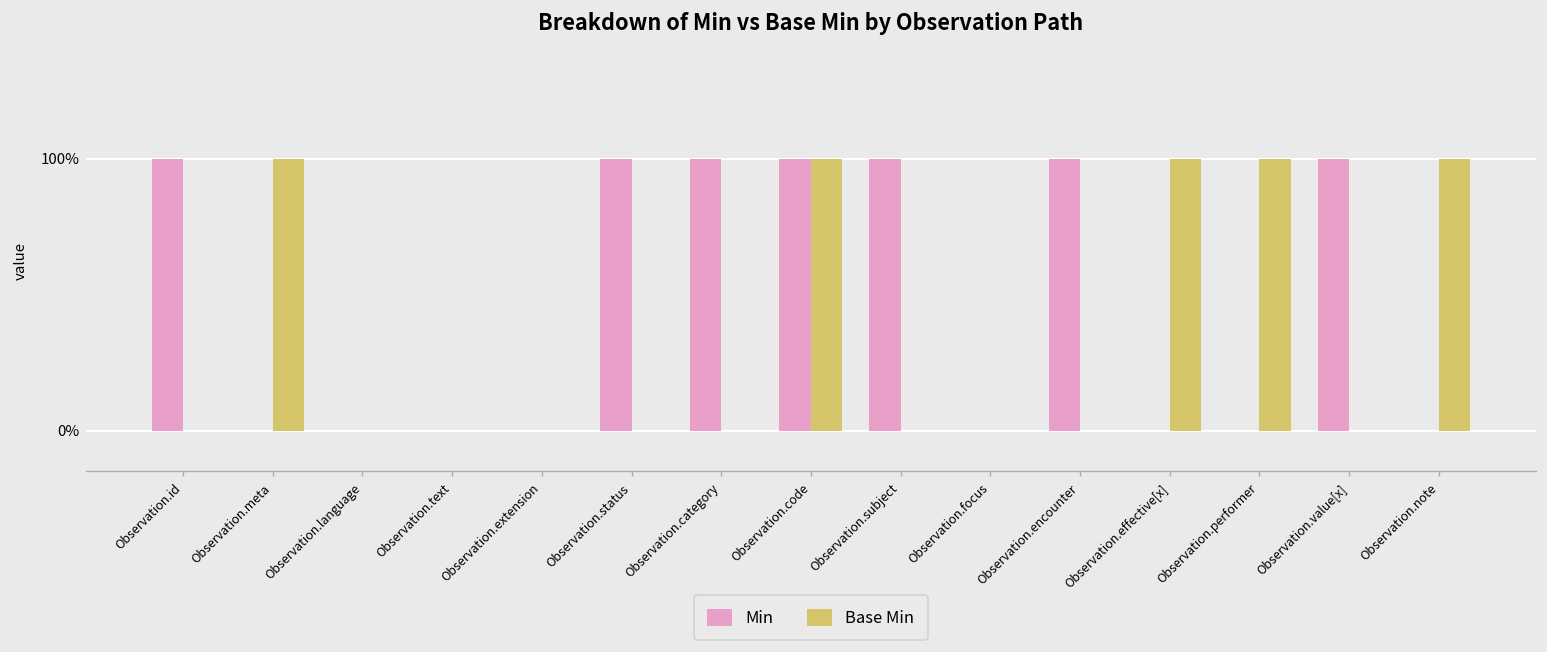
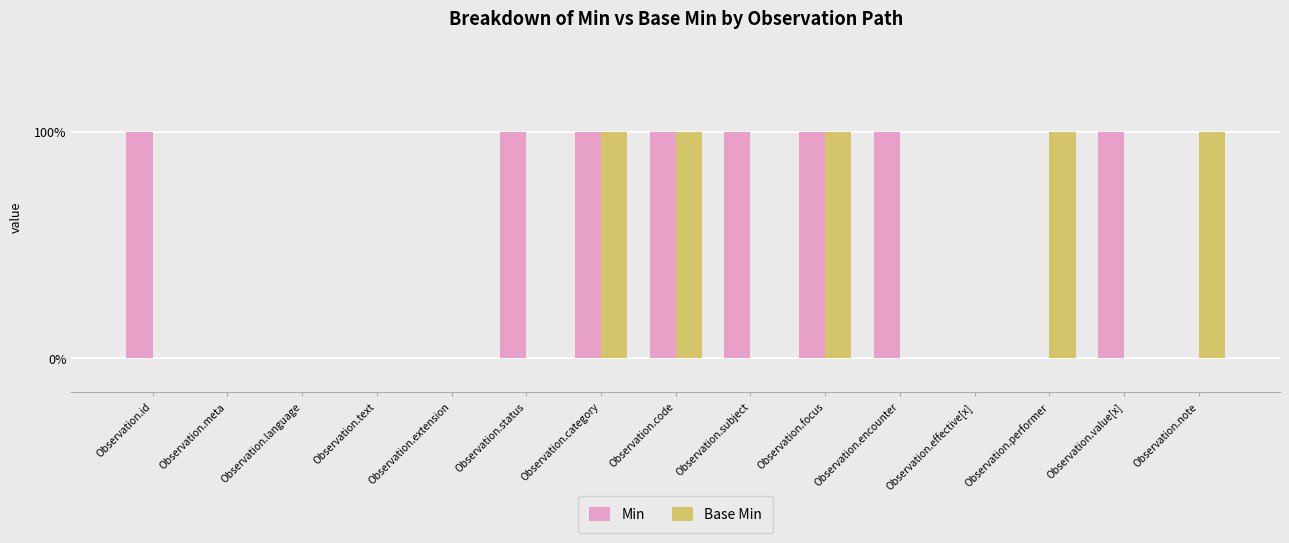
  {
    "Min": {
      "Observation.id": "100%",
      "Observation.meta": "0%",
      "Observation.language": "0%",
      "Observation.text": "0%",
      "Observation.extension": "0%",
      "Observation.status": "100%",
      "Observation.category": "100%",
      "Observation.code": "100%",
      "Observation.subject": "100%",
-     "Observation.focus": "0%",
+     "Observation.focus": "100%",
      "Observation.encounter": "100%",
      "Observation.effective[x]": "0%",
      "Observation.performer": "0%",
      "Observation.value[x]": "100%",
      "Observation.note": "0%"
    },
    "Base Min": {
      "Observation.id": "0%",
-     "Observation.meta": "100%",
+     "Observation.meta": "0%",
      "Observation.language": "0%",
      "Observation.text": "0%",
      "Observation.extension": "0%",
      "Observation.status": "0%",
-     "Observation.category": "0%",
+     "Observation.category": "100%",
      "Observation.code": "100%",
      "Observation.subject": "0%",
-     "Observation.focus": "0%",
+     "Observation.focus": "100%",
      "Observation.encounter": "0%",
-     "Observation.effective[x]": "100%",
+     "Observation.effective[x]": "0%",
      "Observation.performer": "100%",
      "Observation.value[x]": "0%",
      "Observation.note": "100%"
    }
  }
